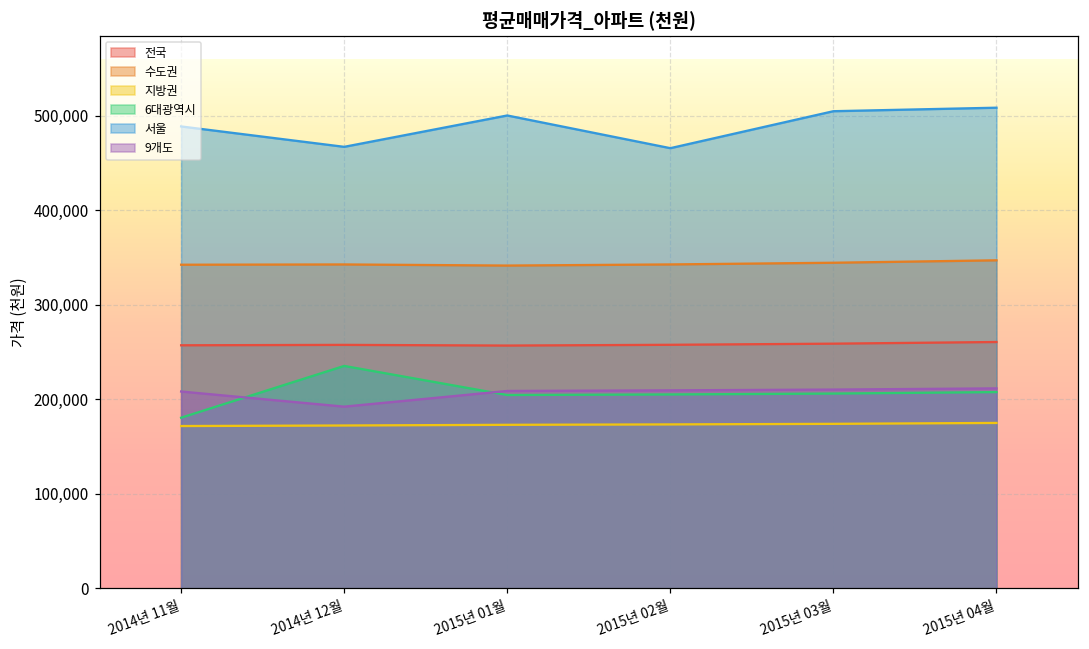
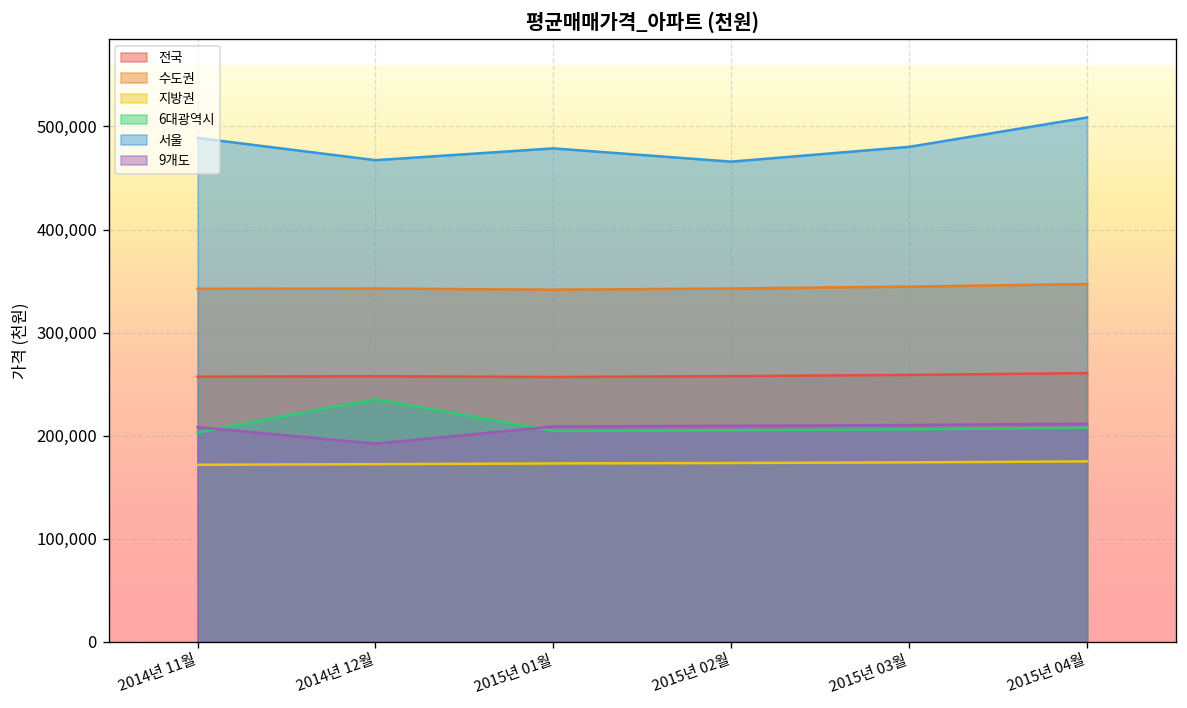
  {
    "6대광역시": {
-     "2014년 11월": "180,000",
+     "2014년 11월": "200,000",
      "2014년 12월": "240,000",
      "2015년 01월": "200,000",
      "2015년 02월": "210,000",
      "2015년 03월": "210,000",
      "2015년 04월": "210,000"
    },
    "서울": {
      "2014년 12월": "470,000",
-     "2015년 01월": "500,000",
+     "2015년 01월": "480,000",
      "2015년 02월": "470,000",
-     "2015년 03월": "500,000",
+     "2015년 03월": "480,000",
      "2015년 04월": "510,000"
    },
    "9개도": {
      "2014년 11월": "210,000",
      "2014년 12월": "190,000",
      "2015년 01월": "210,000",
      "2015년 02월": "210,000",
      "2015년 03월": "210,000",
      "2015년 04월": "210,000"
    }
  }
